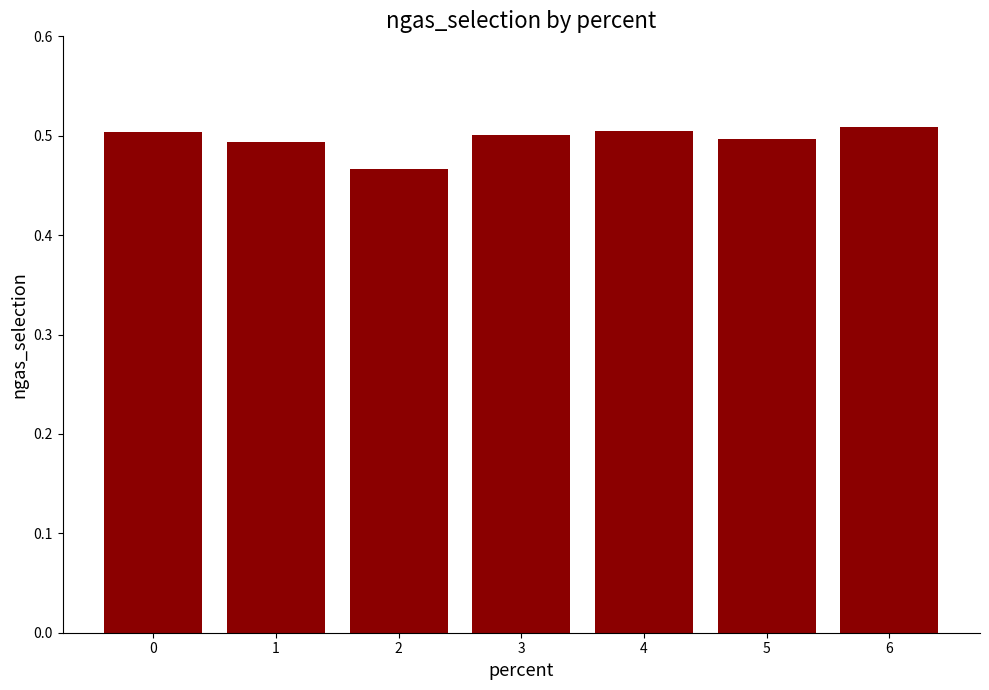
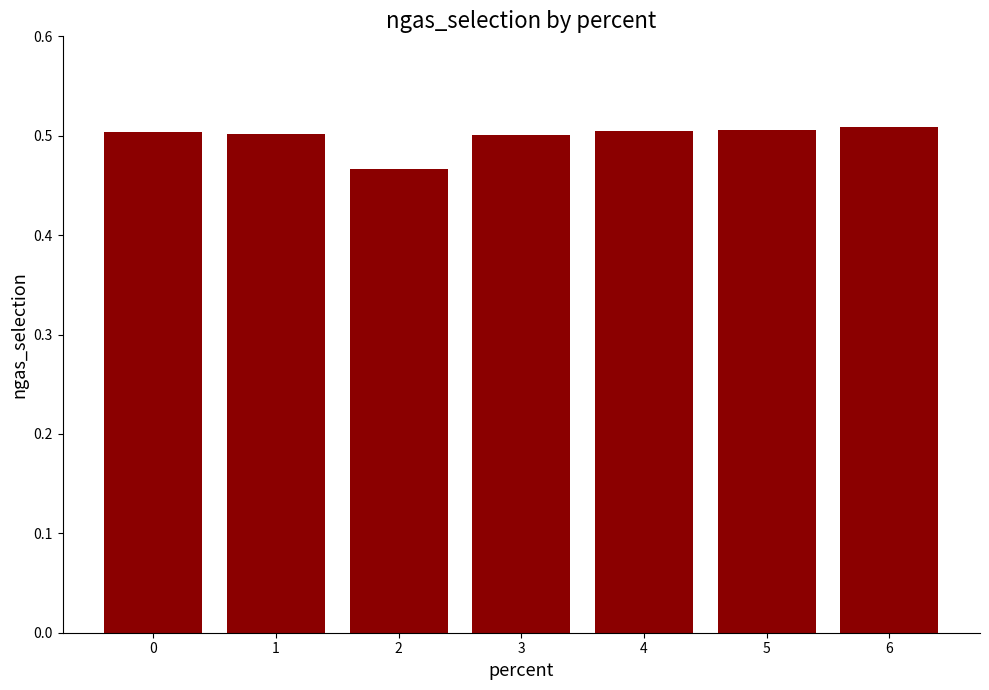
  {
    "0": 0.50,
-   "1": 0.49,
+   "1": 0.50,
    "2": 0.47,
    "3": 0.50,
    "4": 0.50,
-   "5": 0.50,
+   "5": 0.51,
    "6": 0.51
  }
